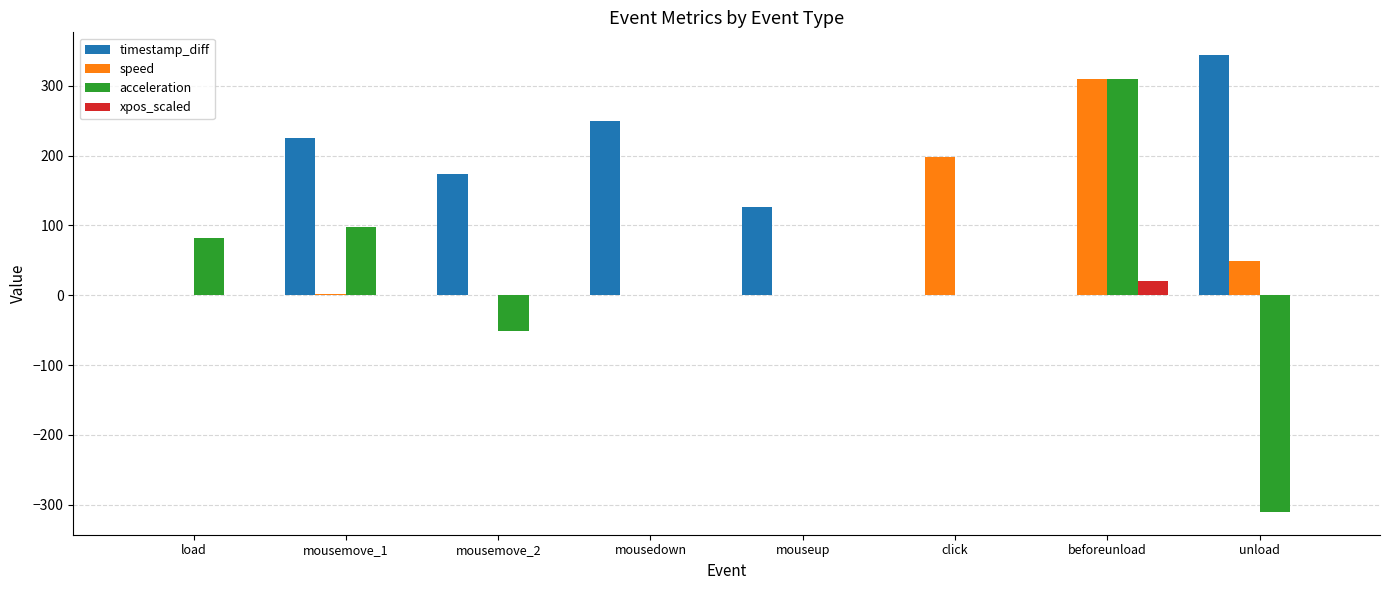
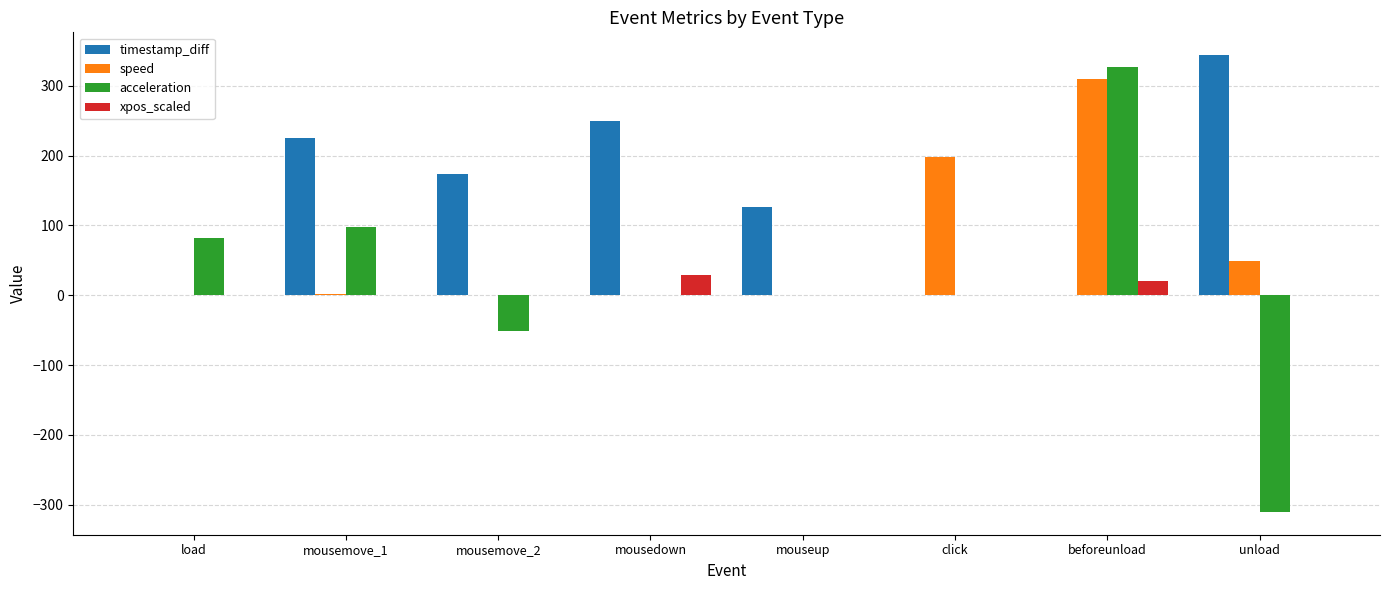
  {
    "timestamp_diff": {
      "mousemove_1": 230,
      "mousemove_2": 170,
      "mousedown": 250,
      "mouseup": 130,
      "unload": 340
    },
    "speed": {
      "load": 0,
      "mousedown": 0,
      "mouseup": 0,
      "click": 200,
      "beforeunload": 310,
      "unload": 50
    },
    "acceleration": {
      "load": 80,
      "mousemove_1": 100,
      "mousemove_2": -50,
      "mouseup": 0,
      "click": 0,
-     "beforeunload": 310,
+     "beforeunload": 330,
      "unload": -310
    },
    "xpos_scaled": {
      "load": 0,
-     "mousedown": 0,
+     "mousedown": 30,
      "beforeunload": 20,
      "unload": 0
    }
  }
